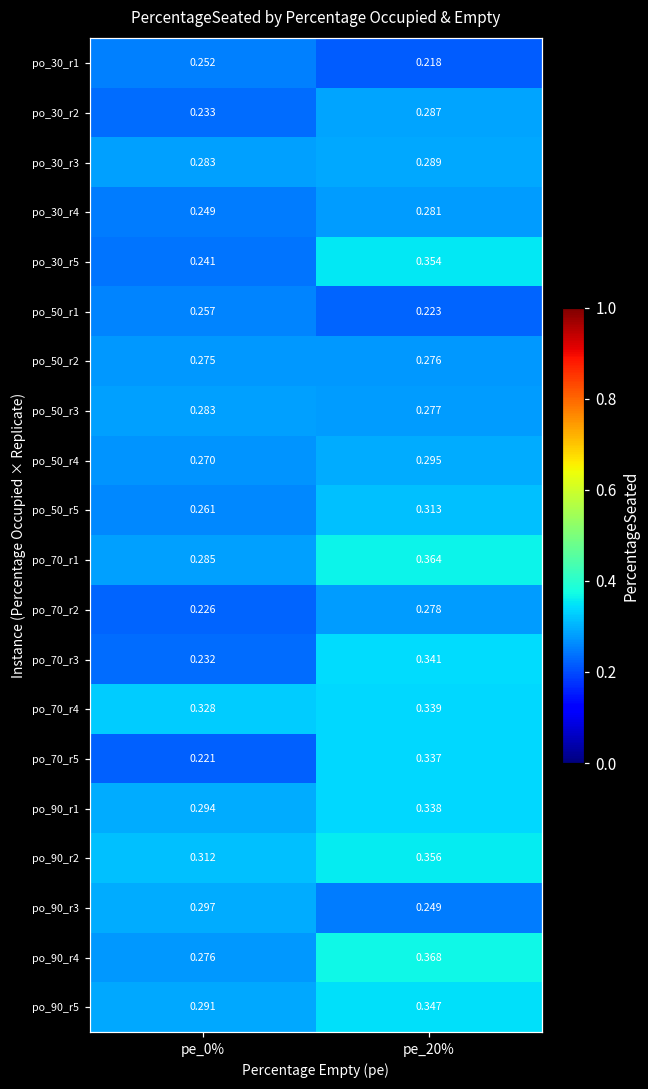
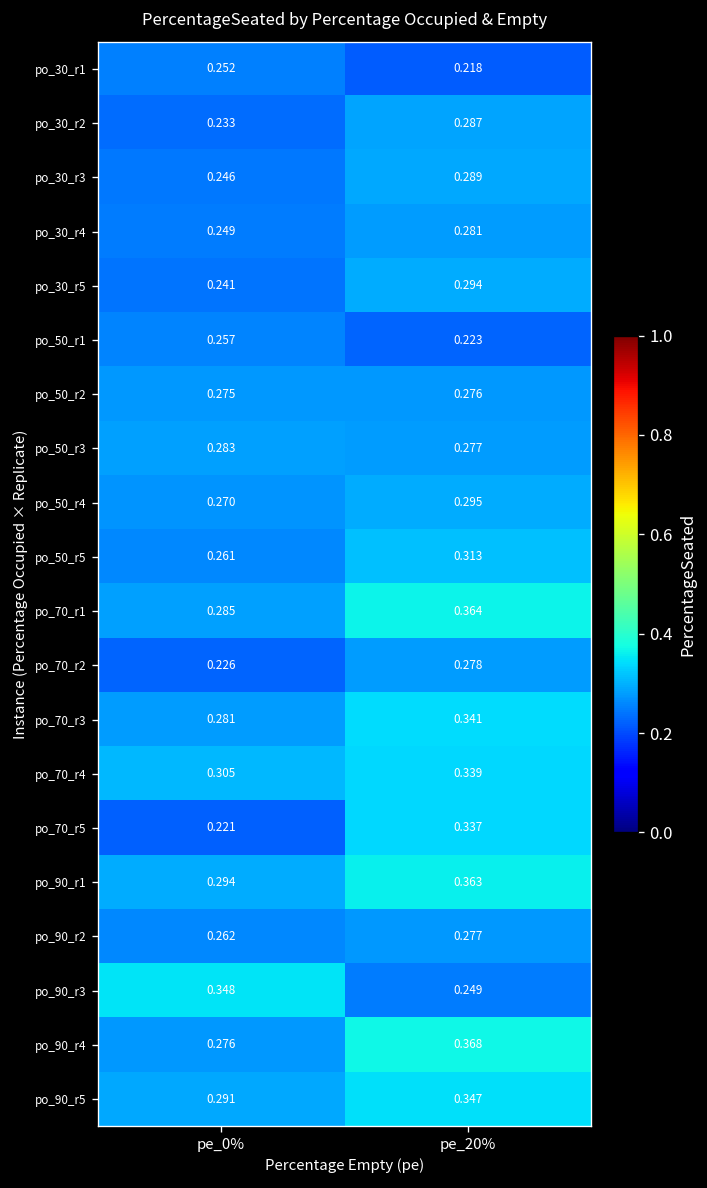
  {
    "po_30_r1": {
      "pe_0%": 0.252,
      "pe_20%": 0.218
    },
    "po_30_r2": {
      "pe_0%": 0.233,
      "pe_20%": 0.287
    },
    "po_30_r3": {
-     "pe_0%": 0.283,
+     "pe_0%": 0.246,
      "pe_20%": 0.289
    },
    "po_30_r4": {
      "pe_0%": 0.249,
      "pe_20%": 0.281
    },
    "po_30_r5": {
      "pe_0%": 0.241,
-     "pe_20%": 0.354
+     "pe_20%": 0.294
    },
    "po_50_r1": {
      "pe_0%": 0.257,
      "pe_20%": 0.223
    },
    "po_50_r2": {
      "pe_0%": 0.275,
      "pe_20%": 0.276
    },
    "po_50_r3": {
      "pe_0%": 0.283,
      "pe_20%": 0.277
    },
    "po_50_r4": {
      "pe_0%": 0.270,
      "pe_20%": 0.295
    },
    "po_50_r5": {
      "pe_0%": 0.261,
      "pe_20%": 0.313
    },
    "po_70_r1": {
      "pe_0%": 0.285,
      "pe_20%": 0.364
    },
    "po_70_r2": {
      "pe_0%": 0.226,
      "pe_20%": 0.278
    },
    "po_70_r3": {
-     "pe_0%": 0.232,
+     "pe_0%": 0.281,
      "pe_20%": 0.341
    },
    "po_70_r4": {
-     "pe_0%": 0.328,
+     "pe_0%": 0.305,
      "pe_20%": 0.339
    },
    "po_70_r5": {
      "pe_0%": 0.221,
      "pe_20%": 0.337
    },
    "po_90_r1": {
      "pe_0%": 0.294,
-     "pe_20%": 0.338
+     "pe_20%": 0.363
    },
    "po_90_r2": {
-     "pe_0%": 0.312,
-     "pe_20%": 0.356
+     "pe_0%": 0.262,
+     "pe_20%": 0.277
    },
    "po_90_r3": {
-     "pe_0%": 0.297,
+     "pe_0%": 0.348,
      "pe_20%": 0.249
    },
    "po_90_r4": {
      "pe_0%": 0.276,
      "pe_20%": 0.368
    },
    "po_90_r5": {
      "pe_0%": 0.291,
      "pe_20%": 0.347
    }
  }
